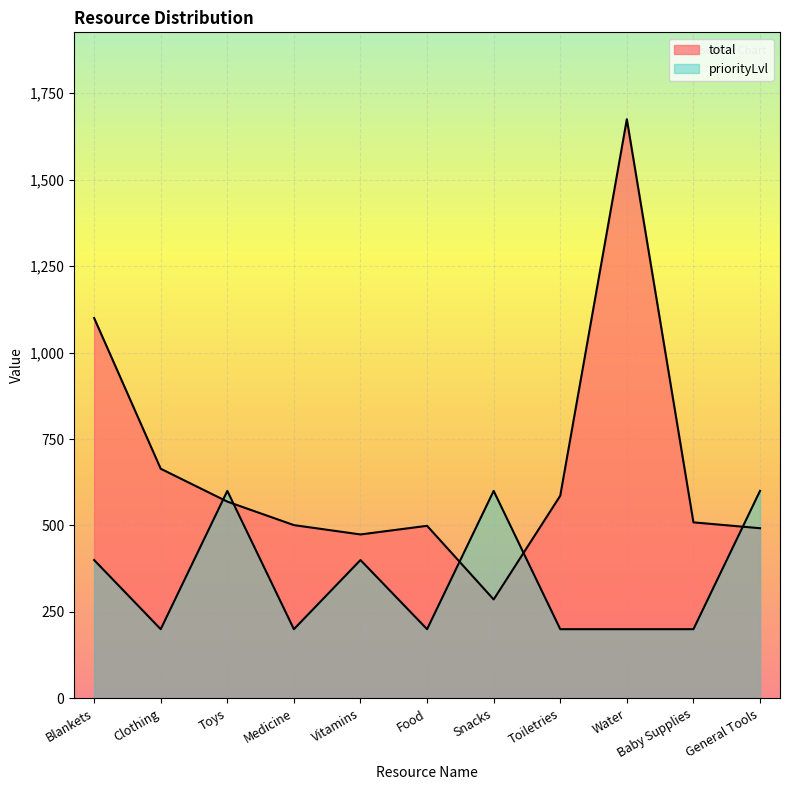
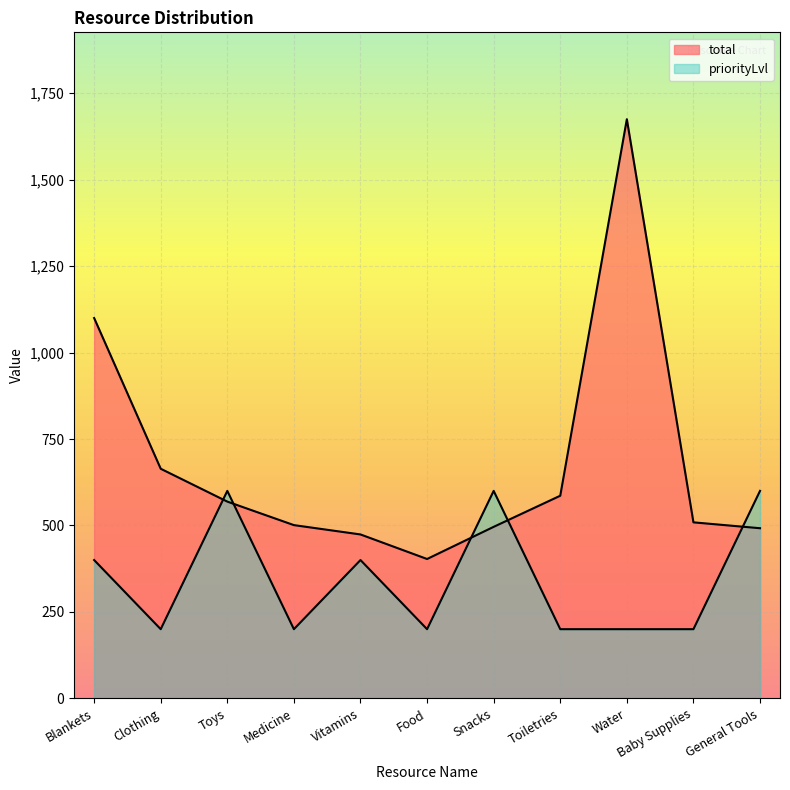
  {
    "total": {
      "Blankets": "1,100",
      "Clothing": "660",
      "Toys": "570",
      "Medicine": "500",
      "Vitamins": "470",
-     "Food": "500",
-     "Snacks": "290",
+     "Food": "400",
+     "Snacks": "500",
      "Toiletries": "590",
      "Water": "1,680",
      "Baby Supplies": "510",
      "General Tools": "490"
    },
    "priorityLvl": {
      "Blankets": "400",
      "Clothing": "200",
      "Toys": "600",
      "Medicine": "200",
      "Vitamins": "400",
      "Food": "200",
      "Snacks": "600",
      "Toiletries": "200",
      "Water": "200",
      "Baby Supplies": "200",
      "General Tools": "600"
    }
  }
